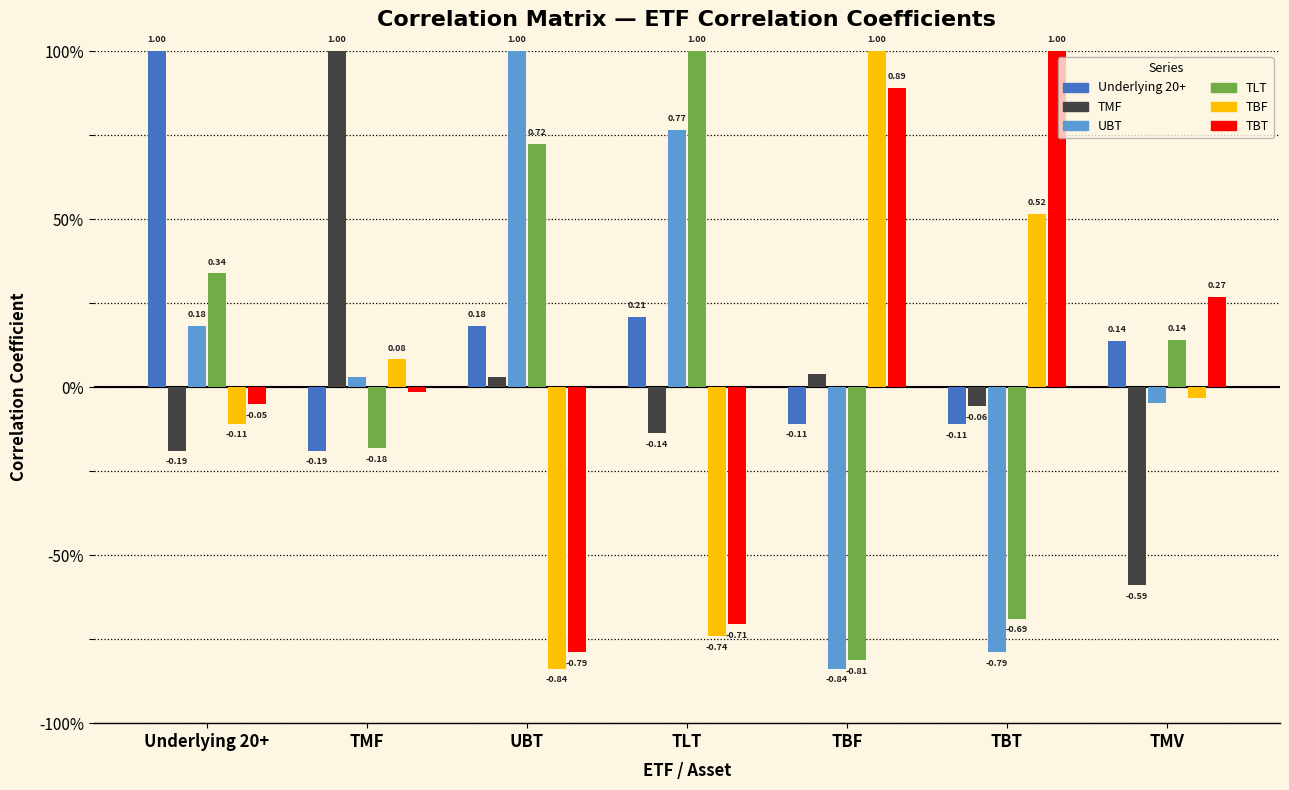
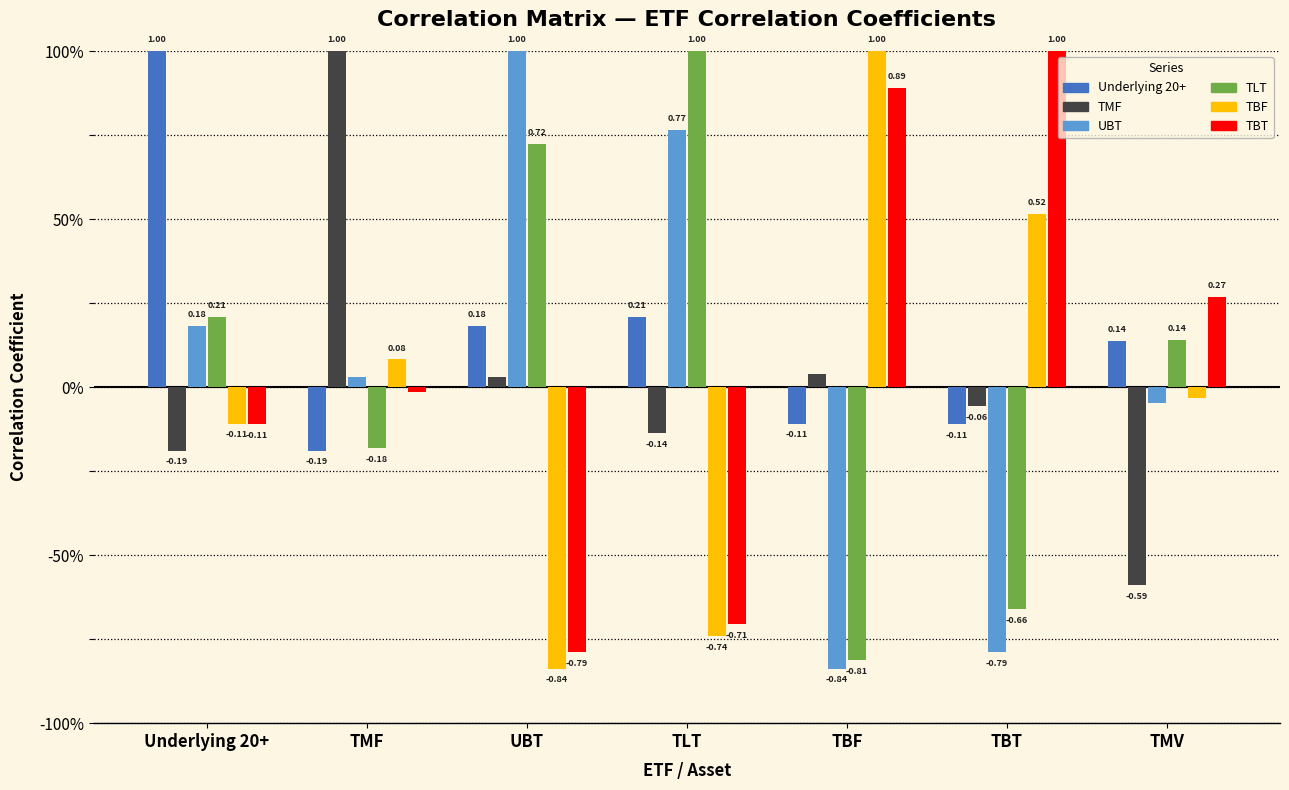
  {
    "TMF": {
      "Underlying 20+": -0.19,
      "TMF": 1.00,
      "TLT": -0.14,
      "TBT": -0.06,
      "TMV": -0.59
    },
    "TLT": {
-     "Underlying 20+": 0.34,
+     "Underlying 20+": 0.21,
      "TMF": -0.18,
      "UBT": 0.72,
      "TLT": 1.00,
      "TBF": -0.81,
-     "TBT": -0.69,
+     "TBT": -0.66,
      "TMV": 0.14
    },
    "TBF": {
      "Underlying 20+": -0.11,
      "TMF": 0.08,
      "UBT": -0.84,
      "TLT": -0.74,
      "TBF": 1.00,
      "TBT": 0.52
    },
    "TBT": {
-     "Underlying 20+": -0.05,
+     "Underlying 20+": -0.11,
      "UBT": -0.79,
      "TLT": -0.71,
      "TBF": 0.89,
      "TBT": 1.00,
      "TMV": 0.27
    }
  }
